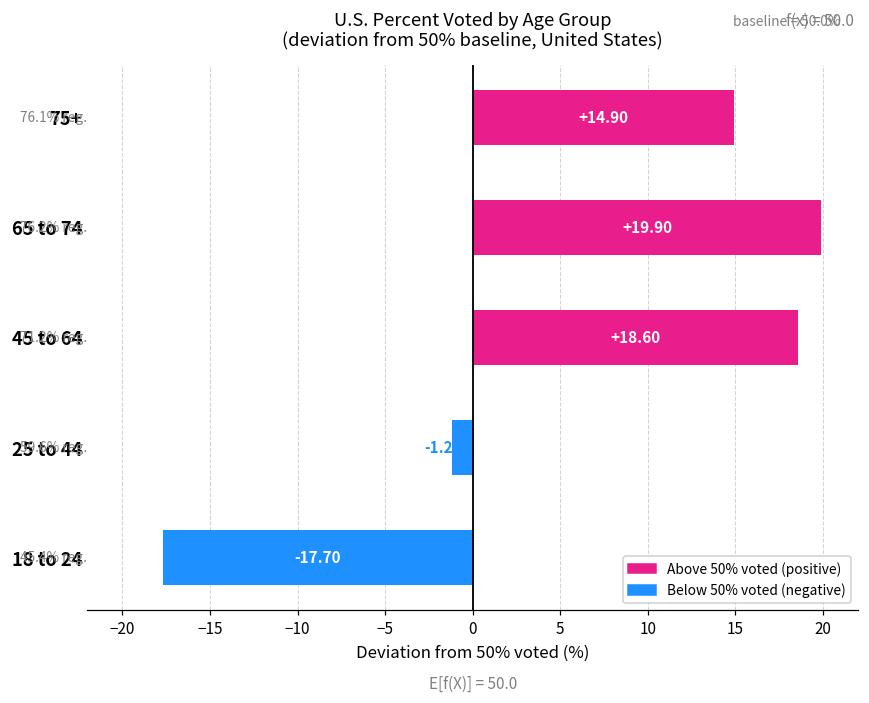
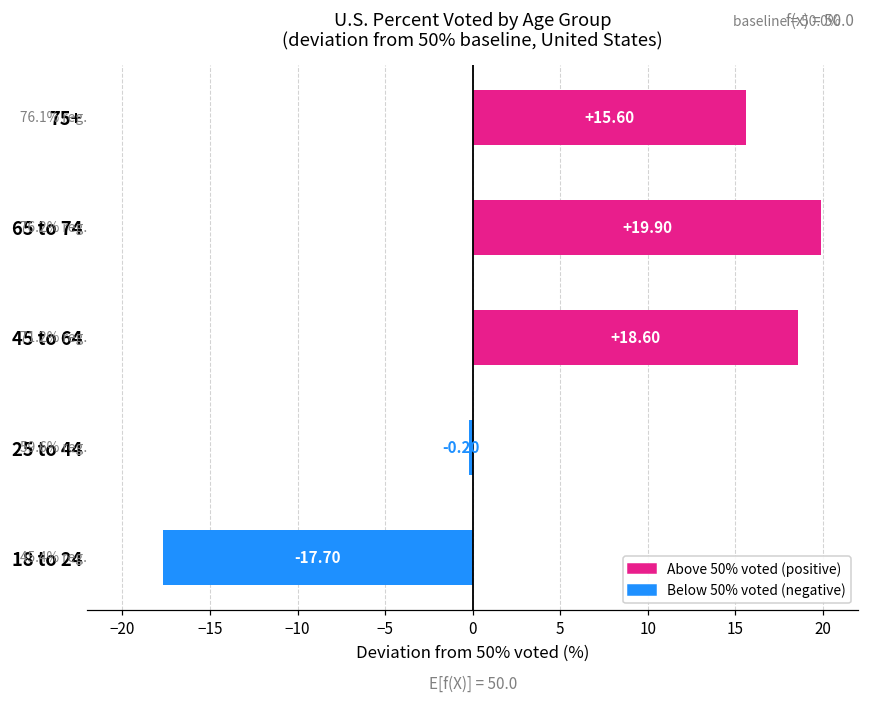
  {
-   "75+": "+14.90",
+   "75+": "+15.60",
    "65 to 74": "+19.90",
    "45 to 64": "+18.60",
-   "25 to 44": "-1.20",
+   "25 to 44": "-0.20",
    "18 to 24": "-17.70"
  }
